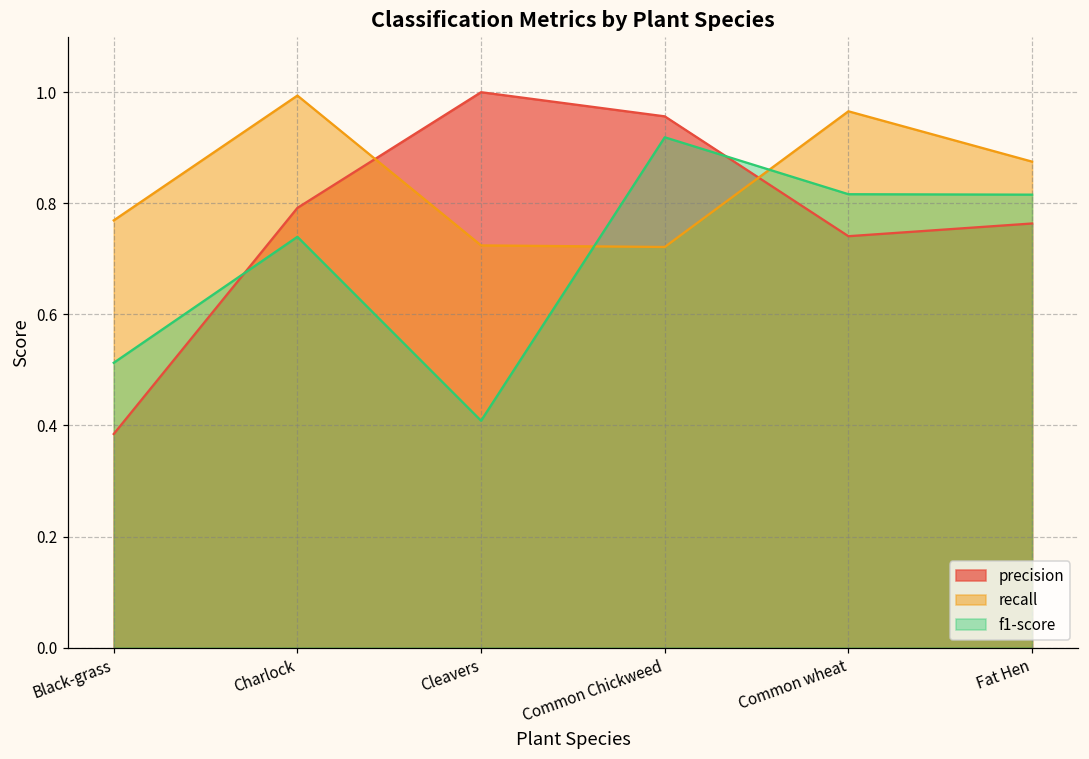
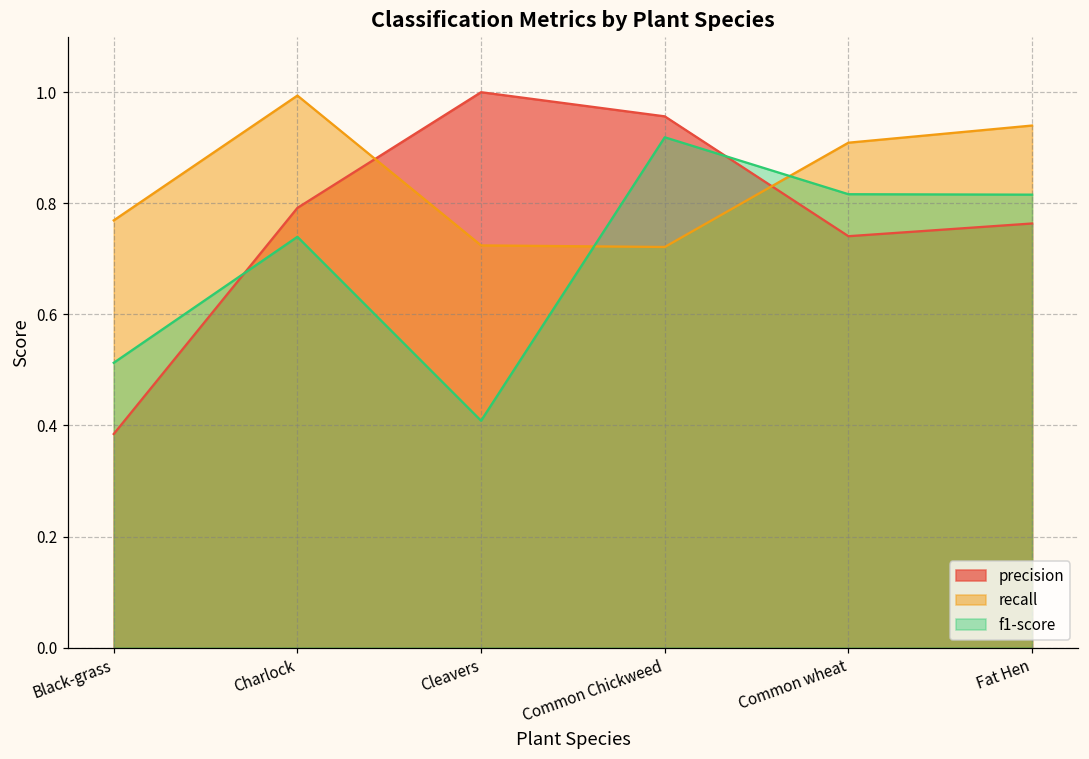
  {
    "precision": {
      "Black-grass": 0.38,
      "Charlock": 0.79,
      "Cleavers": 1.00,
      "Common Chickweed": 0.96,
      "Common wheat": 0.74,
      "Fat Hen": 0.76
    },
    "recall": {
      "Black-grass": 0.77,
      "Charlock": 0.99,
      "Cleavers": 0.72,
      "Common Chickweed": 0.72,
-     "Common wheat": 0.97,
-     "Fat Hen": 0.88
+     "Common wheat": 0.91,
+     "Fat Hen": 0.94
    },
    "f1-score": {
      "Black-grass": 0.51,
      "Charlock": 0.74,
      "Cleavers": 0.41,
      "Common Chickweed": 0.92,
      "Common wheat": 0.82,
      "Fat Hen": 0.82
    }
  }
